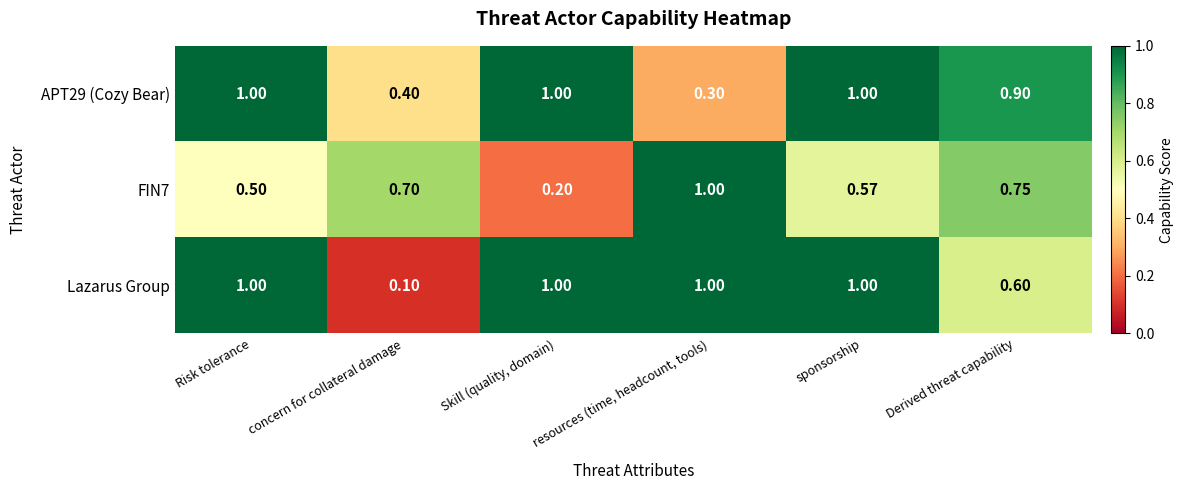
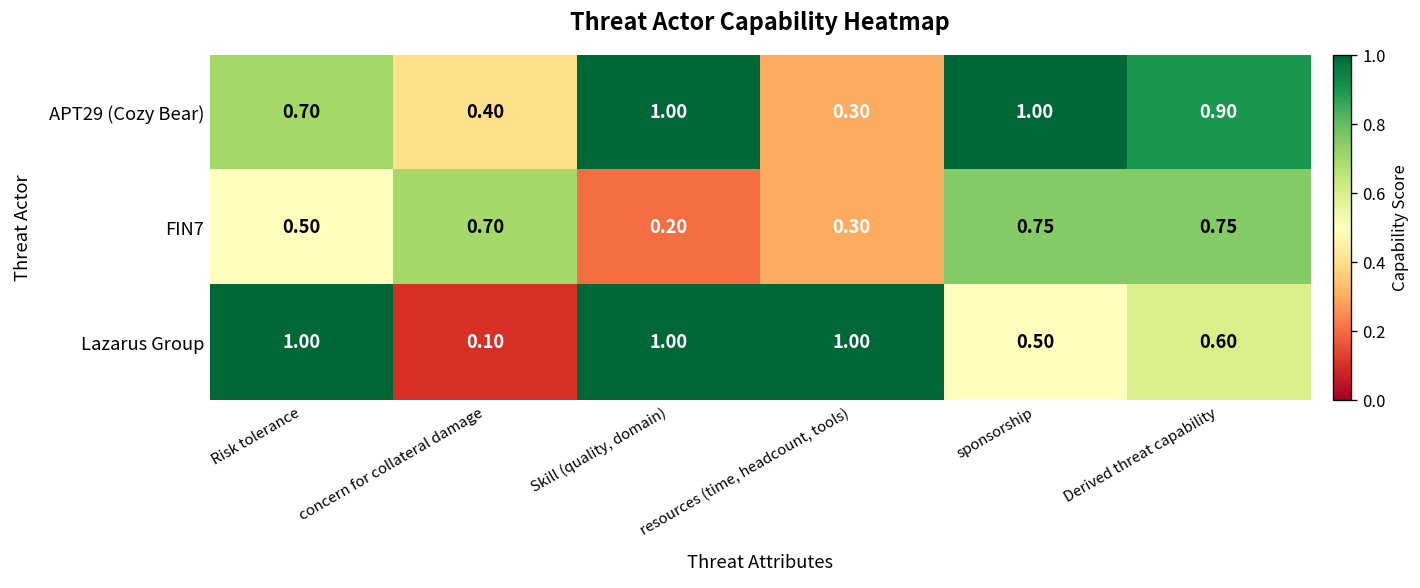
  {
    "APT29 (Cozy Bear)": {
-     "Risk tolerance": 1.00,
+     "Risk tolerance": 0.70,
      "concern for collateral damage": 0.40,
      "Skill (quality, domain)": 1.00,
      "resources (time, headcount, tools)": 0.30,
      "sponsorship": 1.00,
      "Derived threat capability": 0.90
    },
    "FIN7": {
      "Risk tolerance": 0.50,
      "concern for collateral damage": 0.70,
      "Skill (quality, domain)": 0.20,
-     "resources (time, headcount, tools)": 1.00,
-     "sponsorship": 0.57,
+     "resources (time, headcount, tools)": 0.30,
+     "sponsorship": 0.75,
      "Derived threat capability": 0.75
    },
    "Lazarus Group": {
      "Risk tolerance": 1.00,
      "concern for collateral damage": 0.10,
      "Skill (quality, domain)": 1.00,
      "resources (time, headcount, tools)": 1.00,
-     "sponsorship": 1.00,
+     "sponsorship": 0.50,
      "Derived threat capability": 0.60
    }
  }
